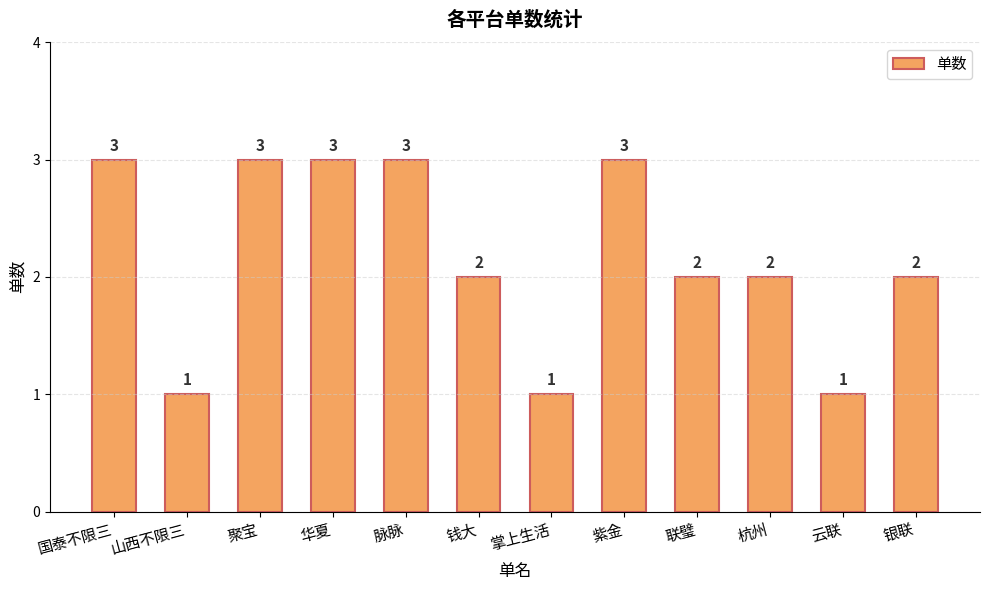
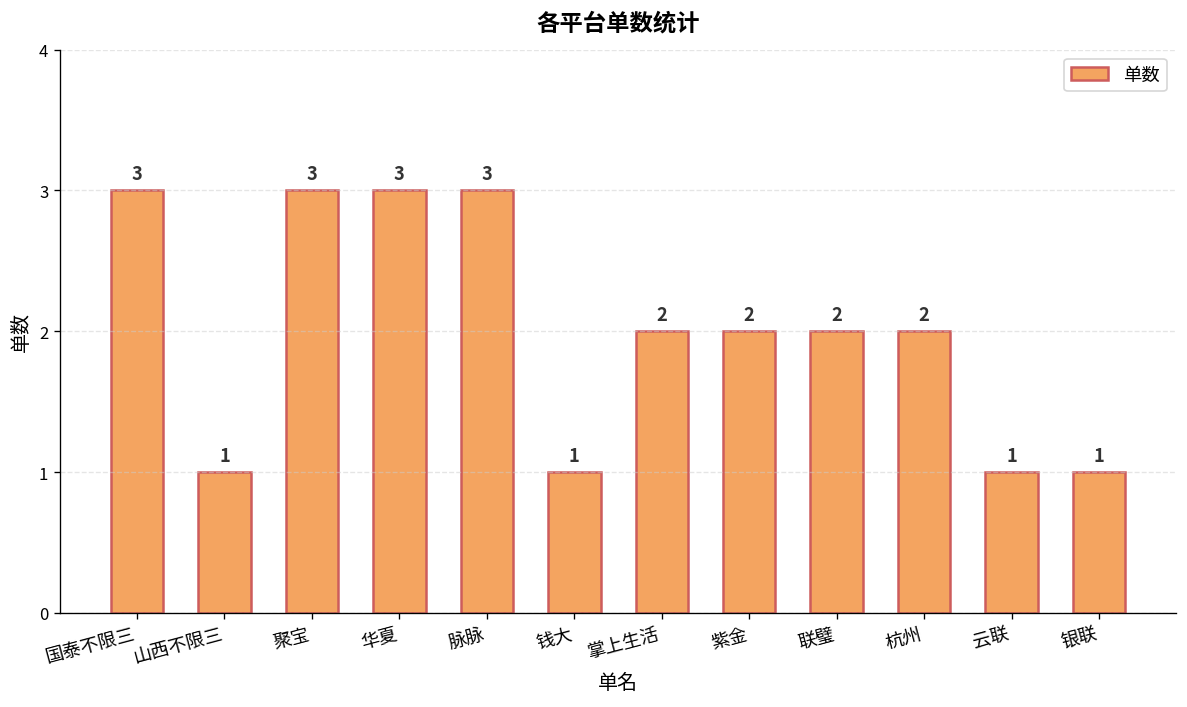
  {
    "国泰不限三": 3,
    "山西不限三": 1,
    "聚宝": 3,
    "华夏": 3,
    "脉脉": 3,
-   "钱大": 2,
-   "掌上生活": 1,
-   "紫金": 3,
+   "钱大": 1,
+   "掌上生活": 2,
+   "紫金": 2,
    "联璧": 2,
    "杭州": 2,
    "云联": 1,
-   "银联": 2
+   "银联": 1
  }
